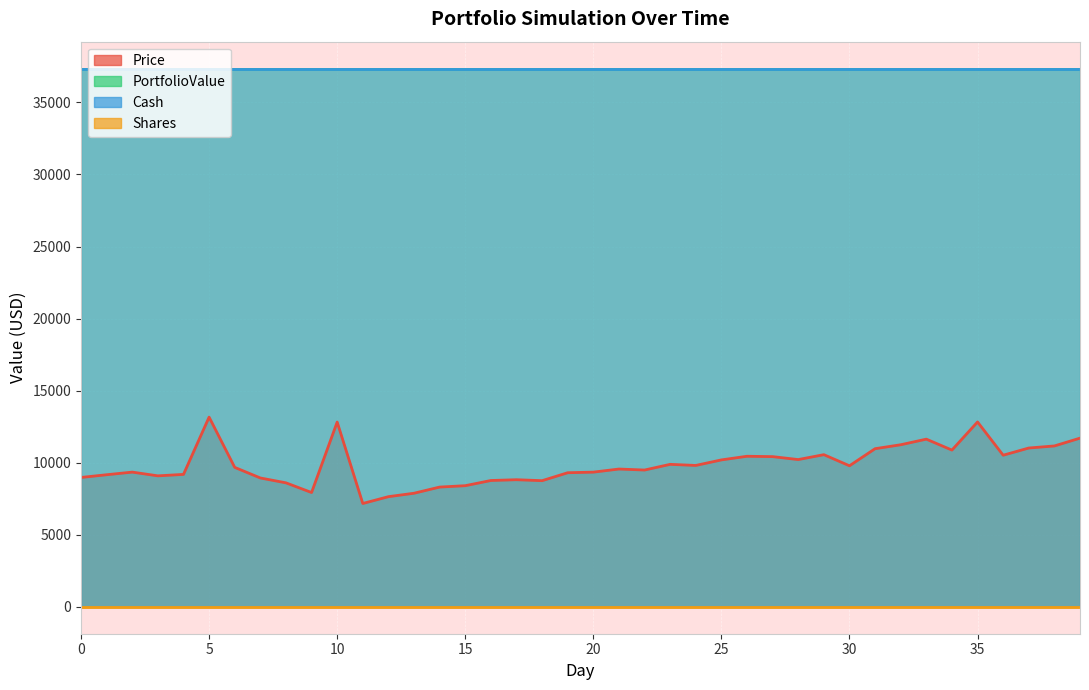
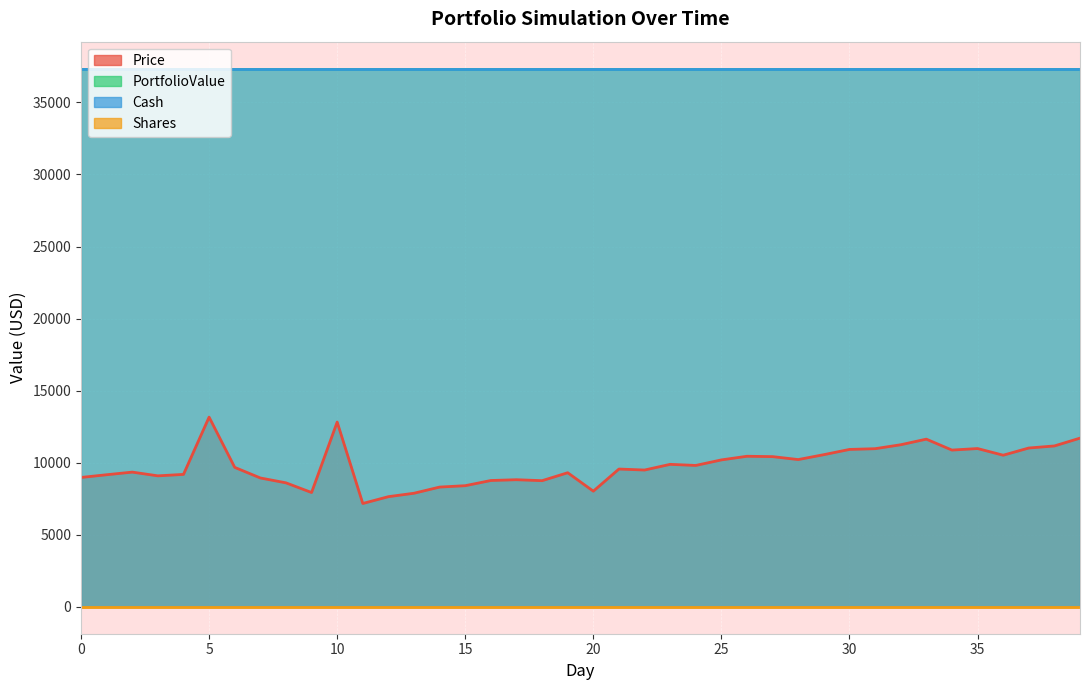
  {
    "Price": {
      "0": 9000,
      "5": 13200,
      "10": 12800,
      "15": 8400,
-     "20": 9300,
+     "20": 8000,
      "25": 10200,
-     "30": 9800,
-     "35": 12800
+     "30": 10900,
+     "35": 11000
    },
    "Cash": {
      "0": 37300,
      "10": 37300,
      "15": 37300,
      "20": 37300,
      "25": 37300,
      "30": 37300,
      "35": 37300
    },
    "Shares": {
      "0": 0,
      "5": 0,
      "10": 0,
      "15": 0,
      "20": 0,
      "25": 0,
      "30": 0,
      "35": 0
    }
  }
